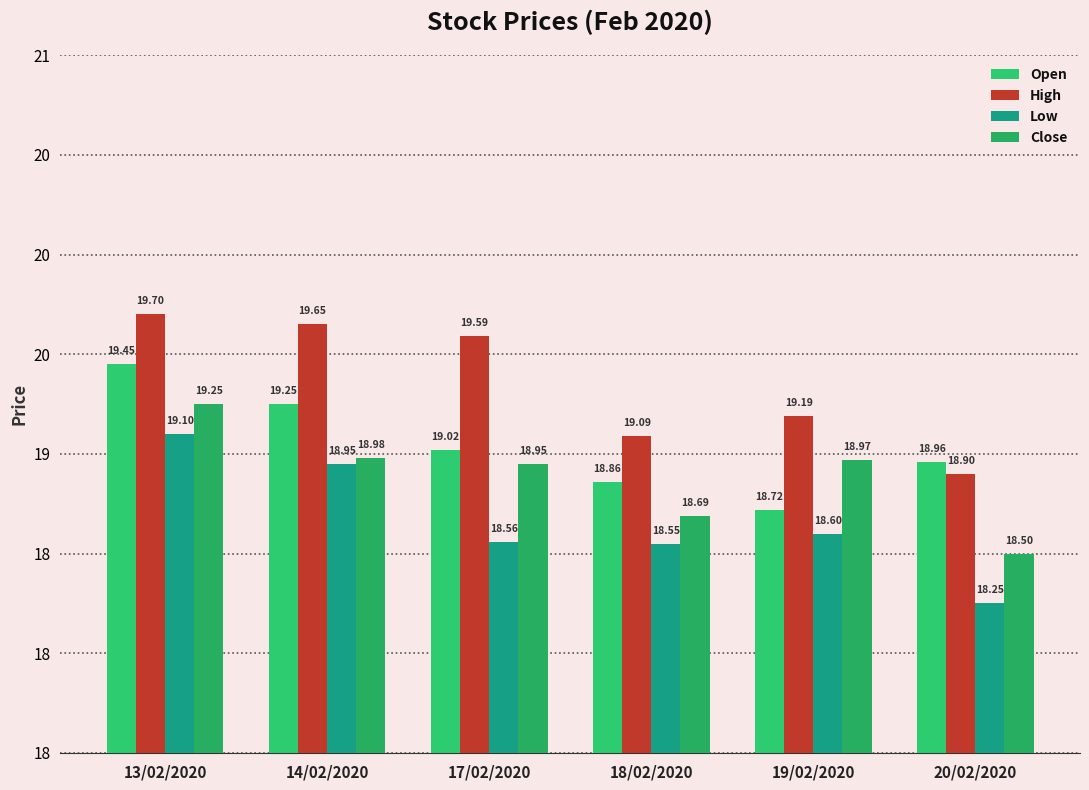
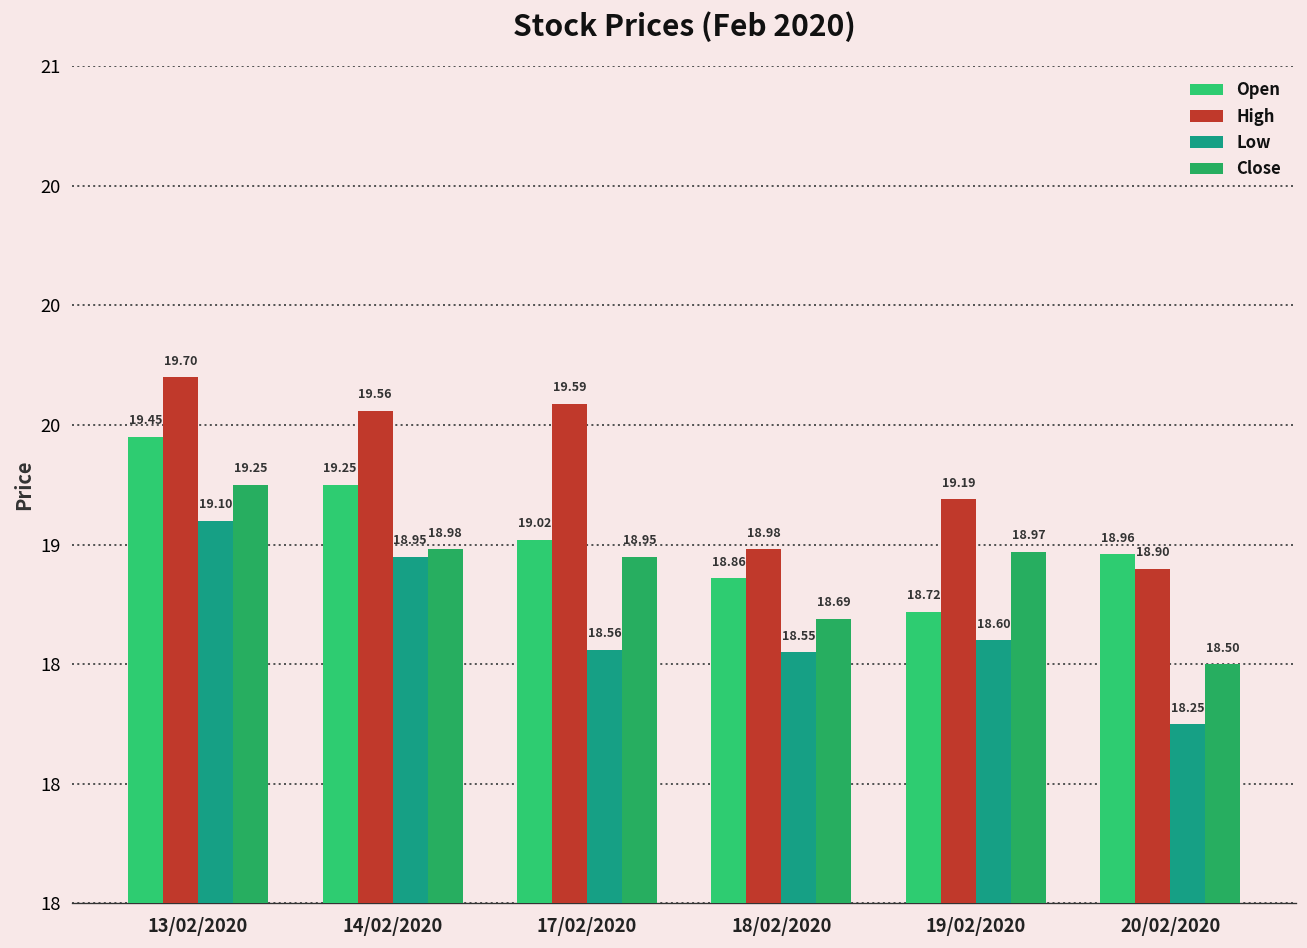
  {
    "High": {
      "13/02/2020": 19.70,
-     "14/02/2020": 19.65,
+     "14/02/2020": 19.56,
      "17/02/2020": 19.59,
-     "18/02/2020": 19.09,
+     "18/02/2020": 18.98,
      "19/02/2020": 19.19,
      "20/02/2020": 18.90
    }
  }
